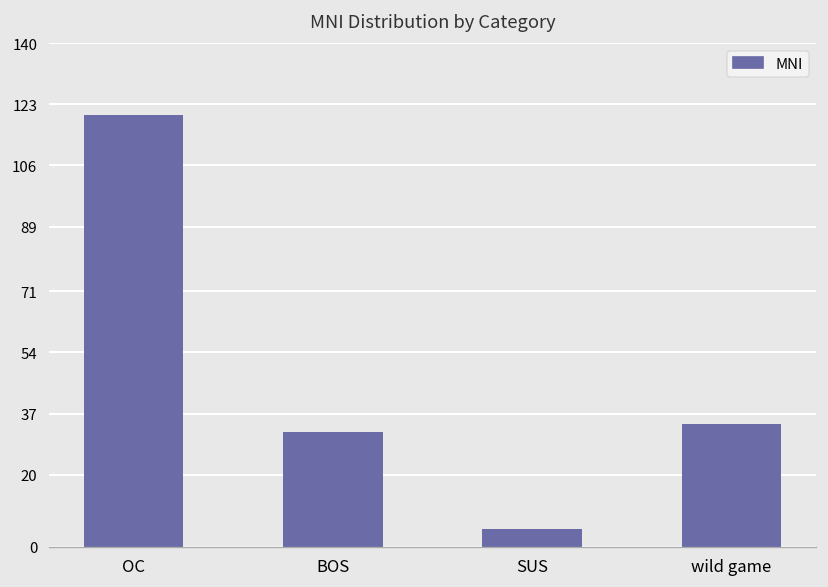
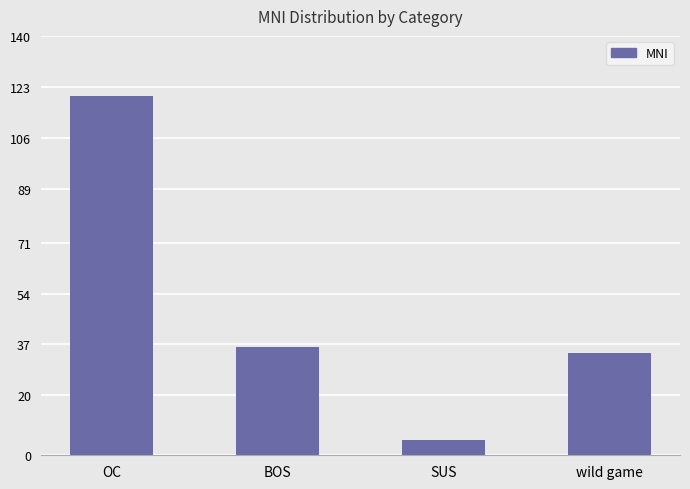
  {
    "OC": 120,
-   "BOS": 32,
+   "BOS": 36,
    "SUS": 5,
    "wild game": 34
  }
